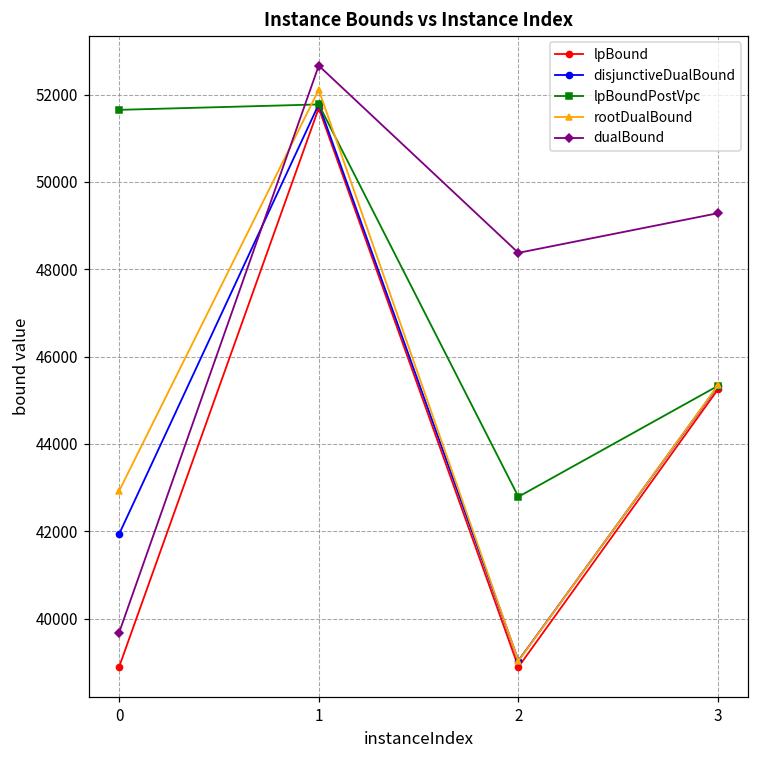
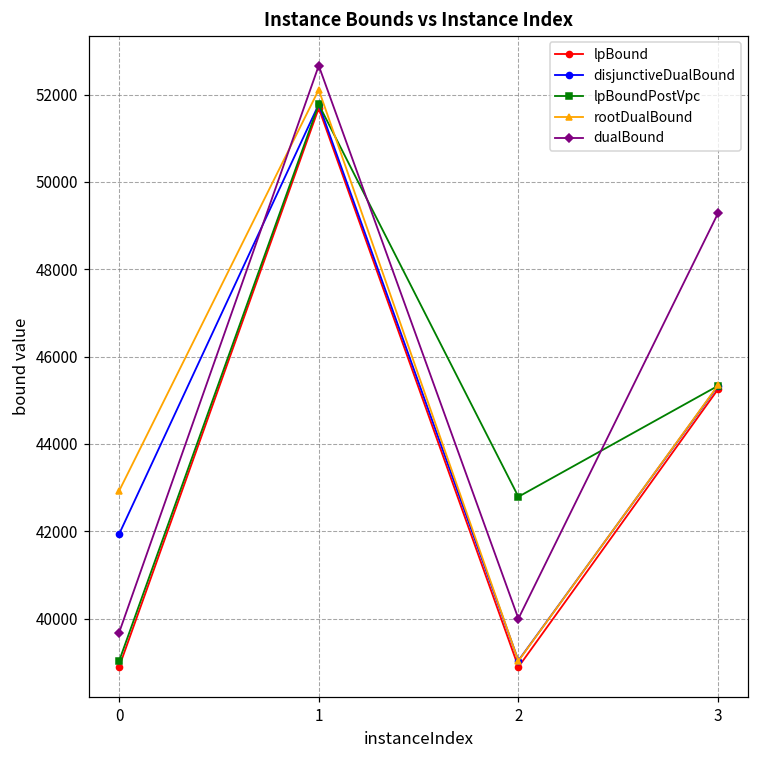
  {
    "lpBound": {
      "0": 38900,
      "1": 51700,
      "2": 38900,
      "3": 45300
    },
    "disjunctiveDualBound": {
      "0": 41900
    },
    "lpBoundPostVpc": {
-     "0": 51600,
+     "0": 39000,
      "2": 42800
    },
    "rootDualBound": {
      "0": 42900,
      "1": 52100
    },
    "dualBound": {
      "0": 39700,
      "1": 52700,
-     "2": 48400,
+     "2": 40000,
      "3": 49300
    }
  }
